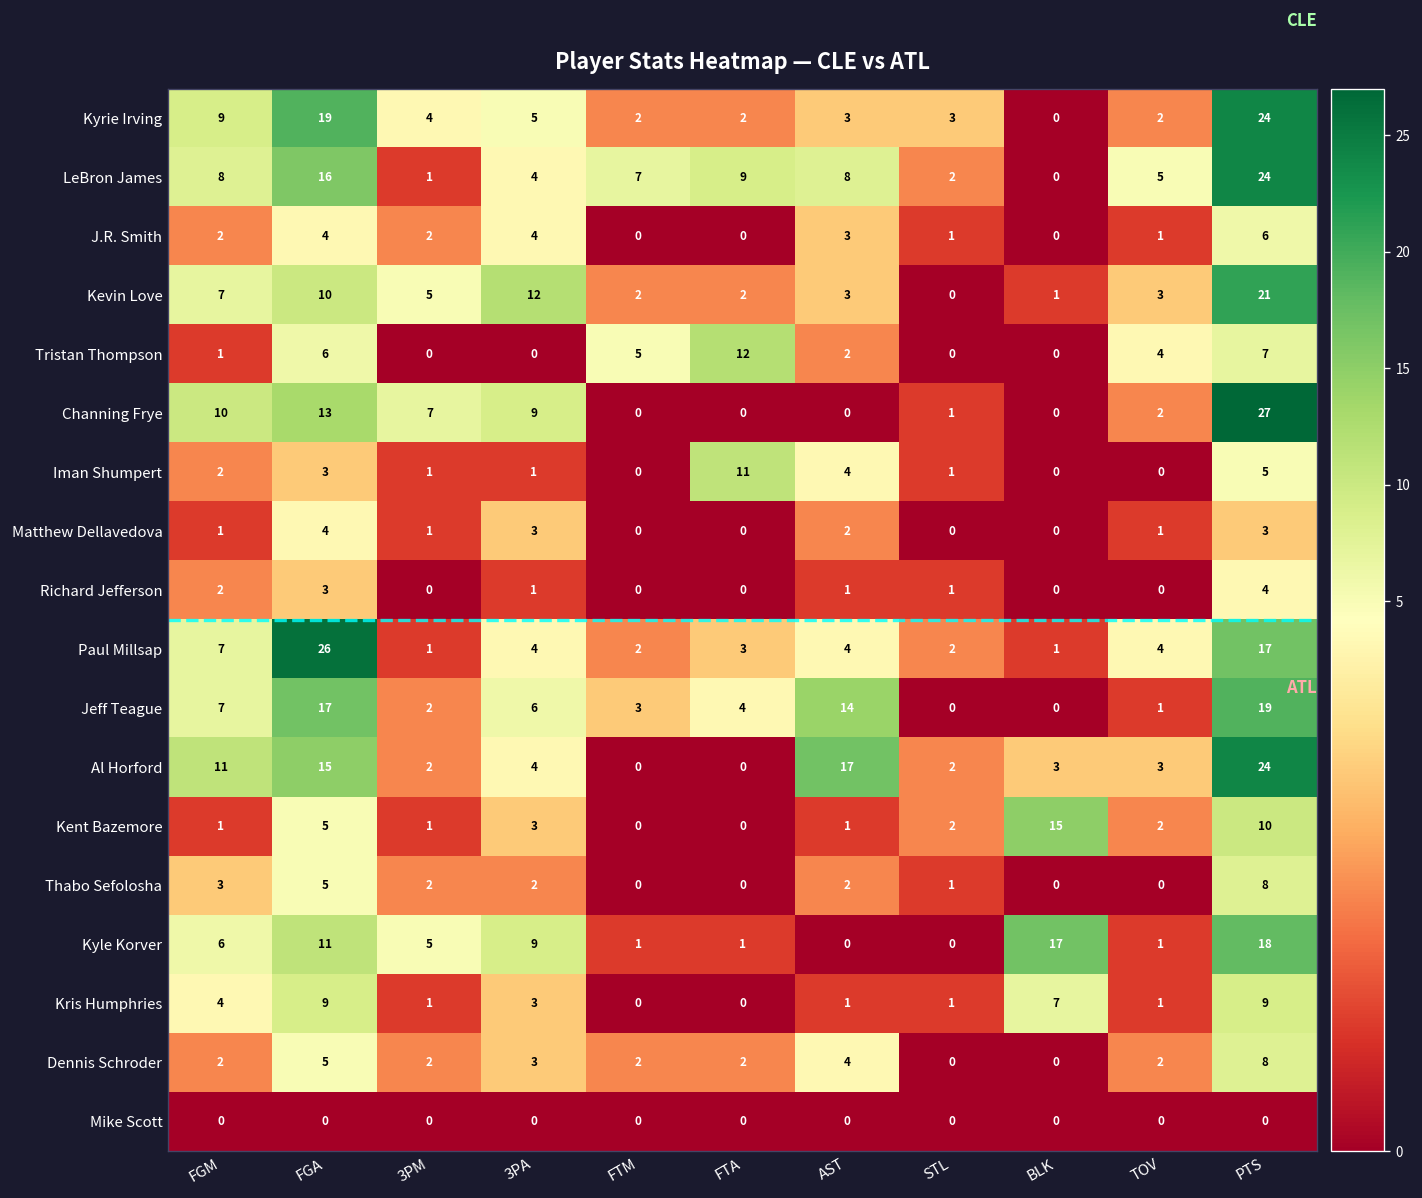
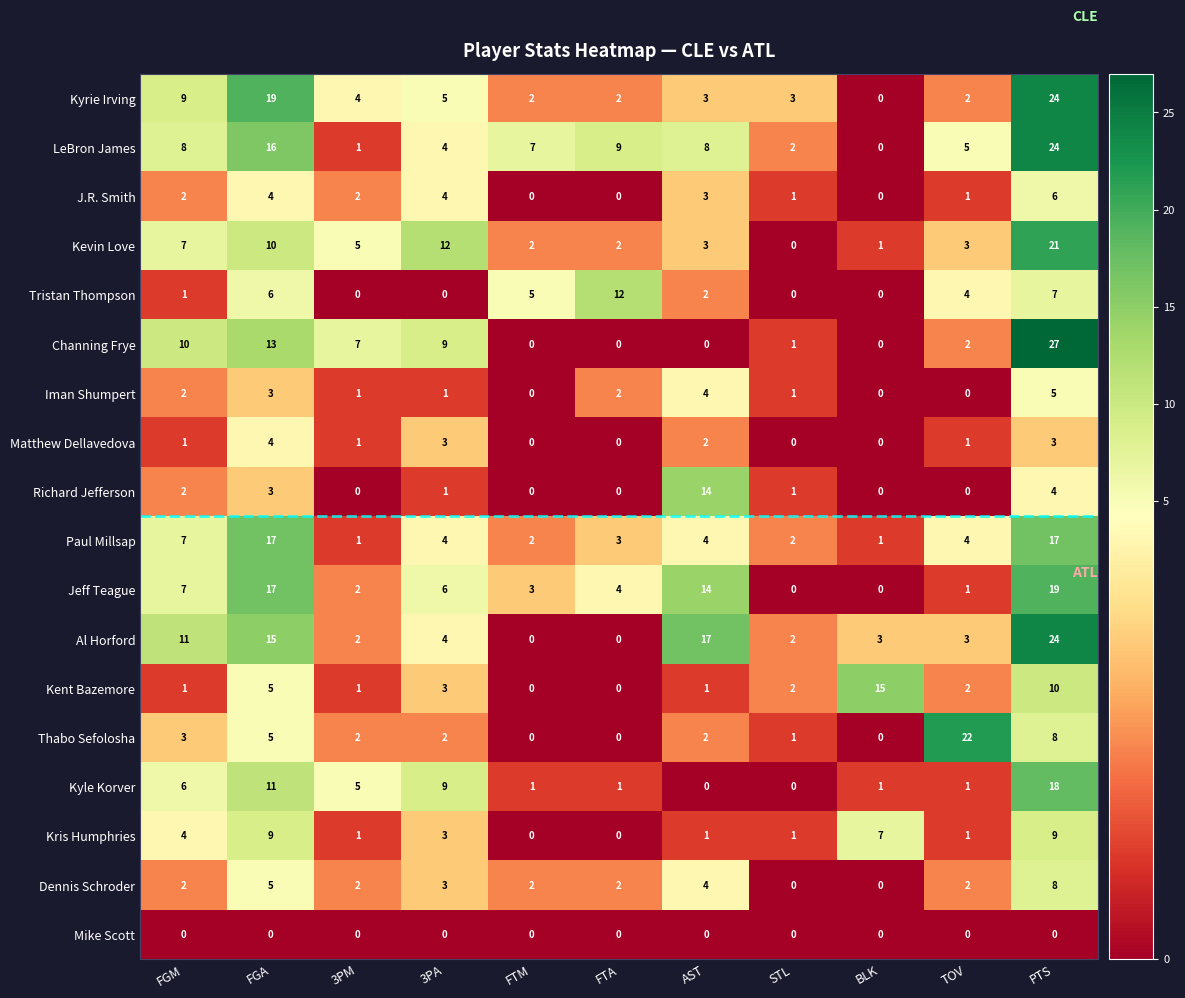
  {
    "Kyrie Irving": {
      "FGM": 9,
      "FGA": 19,
      "3PM": 4,
      "3PA": 5,
      "FTM": 2,
      "FTA": 2,
      "AST": 3,
      "STL": 3,
      "BLK": 0,
      "TOV": 2,
      "PTS": 24
    },
    "LeBron James": {
      "FGM": 8,
      "FGA": 16,
      "3PM": 1,
      "3PA": 4,
      "FTM": 7,
      "FTA": 9,
      "AST": 8,
      "STL": 2,
      "BLK": 0,
      "TOV": 5,
      "PTS": 24
    },
    "J.R. Smith": {
      "FGM": 2,
      "FGA": 4,
      "3PM": 2,
      "3PA": 4,
      "FTM": 0,
      "FTA": 0,
      "AST": 3,
      "STL": 1,
      "BLK": 0,
      "TOV": 1,
      "PTS": 6
    },
    "Kevin Love": {
      "FGM": 7,
      "FGA": 10,
      "3PM": 5,
      "3PA": 12,
      "FTM": 2,
      "FTA": 2,
      "AST": 3,
      "STL": 0,
      "BLK": 1,
      "TOV": 3,
      "PTS": 21
    },
    "Tristan Thompson": {
      "FGM": 1,
      "FGA": 6,
      "3PM": 0,
      "3PA": 0,
      "FTM": 5,
      "FTA": 12,
      "AST": 2,
      "STL": 0,
      "BLK": 0,
      "TOV": 4,
      "PTS": 7
    },
    "Channing Frye": {
      "FGM": 10,
      "FGA": 13,
      "3PM": 7,
      "3PA": 9,
      "FTM": 0,
      "FTA": 0,
      "AST": 0,
      "STL": 1,
      "BLK": 0,
      "TOV": 2,
      "PTS": 27
    },
    "Iman Shumpert": {
      "FGM": 2,
      "FGA": 3,
      "3PM": 1,
      "3PA": 1,
      "FTM": 0,
-     "FTA": 11,
+     "FTA": 2,
      "AST": 4,
      "STL": 1,
      "BLK": 0,
      "TOV": 0,
      "PTS": 5
    },
    "Matthew Dellavedova": {
      "FGM": 1,
      "FGA": 4,
      "3PM": 1,
      "3PA": 3,
      "FTM": 0,
      "FTA": 0,
      "AST": 2,
      "STL": 0,
      "BLK": 0,
      "TOV": 1,
      "PTS": 3
    },
    "Richard Jefferson": {
      "FGM": 2,
      "FGA": 3,
      "3PM": 0,
      "3PA": 1,
      "FTM": 0,
      "FTA": 0,
-     "AST": 1,
+     "AST": 14,
      "STL": 1,
      "BLK": 0,
      "TOV": 0,
      "PTS": 4
    },
    "Paul Millsap": {
      "FGM": 7,
-     "FGA": 26,
+     "FGA": 17,
      "3PM": 1,
      "3PA": 4,
      "FTM": 2,
      "FTA": 3,
      "AST": 4,
      "STL": 2,
      "BLK": 1,
      "TOV": 4,
      "PTS": 17
    },
    "Jeff Teague": {
      "FGM": 7,
      "FGA": 17,
      "3PM": 2,
      "3PA": 6,
      "FTM": 3,
      "FTA": 4,
      "AST": 14,
      "STL": 0,
      "BLK": 0,
      "TOV": 1
    },
    "Al Horford": {
      "FGM": 11,
      "FGA": 15,
      "3PM": 2,
      "3PA": 4,
      "FTM": 0,
      "FTA": 0,
      "AST": 17,
      "STL": 2,
      "BLK": 3,
      "TOV": 3,
      "PTS": 24
    },
    "Kent Bazemore": {
      "FGM": 1,
      "FGA": 5,
      "3PM": 1,
      "3PA": 3,
      "FTM": 0,
      "FTA": 0,
      "AST": 1,
      "STL": 2,
      "BLK": 15,
      "TOV": 2,
      "PTS": 10
    },
    "Thabo Sefolosha": {
      "FGM": 3,
      "FGA": 5,
      "3PM": 2,
      "3PA": 2,
      "FTM": 0,
      "FTA": 0,
      "AST": 2,
      "STL": 1,
      "BLK": 0,
-     "TOV": 0,
+     "TOV": 22,
      "PTS": 8
    },
    "Kyle Korver": {
      "FGM": 6,
      "FGA": 11,
      "3PM": 5,
      "3PA": 9,
      "FTM": 1,
      "FTA": 1,
      "AST": 0,
      "STL": 0,
-     "BLK": 17,
+     "BLK": 1,
      "TOV": 1,
      "PTS": 18
    },
    "Kris Humphries": {
      "FGM": 4,
      "FGA": 9,
      "3PM": 1,
      "3PA": 3,
      "FTM": 0,
      "FTA": 0,
      "AST": 1,
      "STL": 1,
      "BLK": 7,
      "TOV": 1,
      "PTS": 9
    },
    "Dennis Schroder": {
      "FGM": 2,
      "FGA": 5,
      "3PM": 2,
      "3PA": 3,
      "FTM": 2,
      "FTA": 2,
      "AST": 4,
      "STL": 0,
      "BLK": 0,
      "TOV": 2,
      "PTS": 8
    },
    "Mike Scott": {
      "FGM": 0,
      "FGA": 0,
      "3PM": 0,
      "3PA": 0,
      "FTM": 0,
      "FTA": 0,
      "AST": 0,
      "STL": 0,
      "BLK": 0,
      "TOV": 0,
      "PTS": 0
    }
  }
